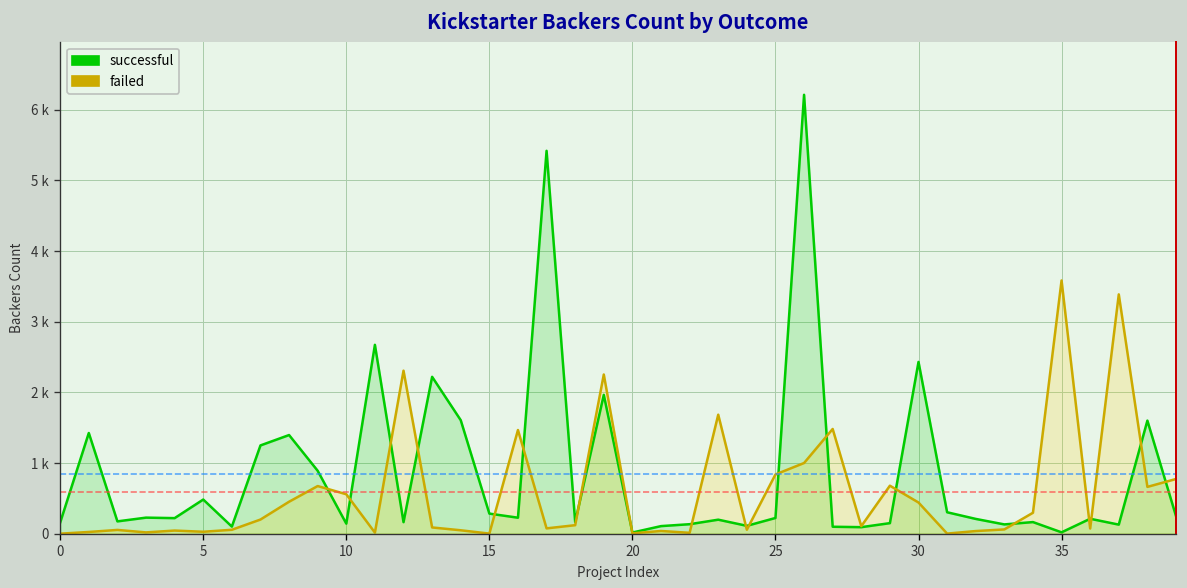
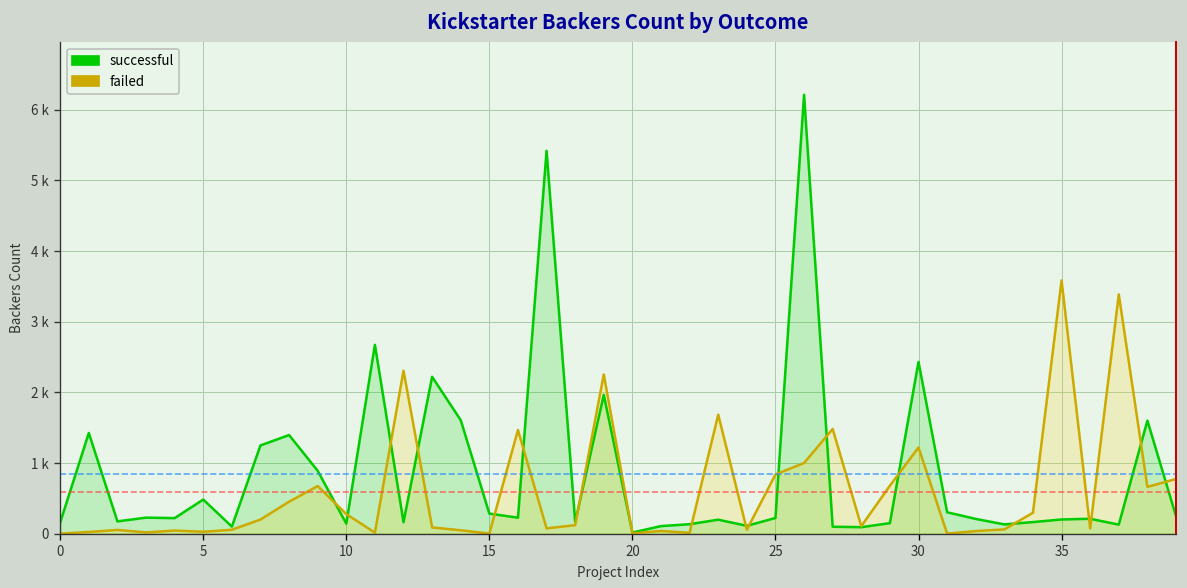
  {
    "successful": {
      "0": 200,
      "5": 500,
      "10": 100,
      "15": 300,
      "25": 200,
      "30": 2400,
-     "35": 0
+     "35": 200
    },
    "failed": {
      "0": 0,
      "5": 0,
-     "10": 600,
+     "10": 300,
      "15": 0,
      "25": 800,
-     "30": 400,
+     "30": 1200,
      "35": 3600
    }
  }
